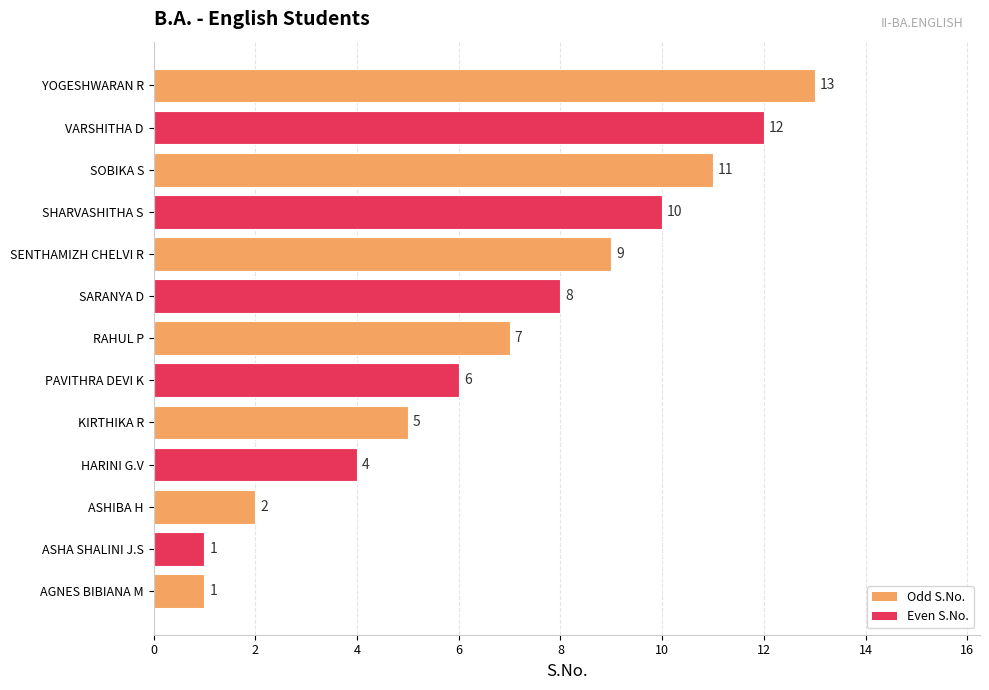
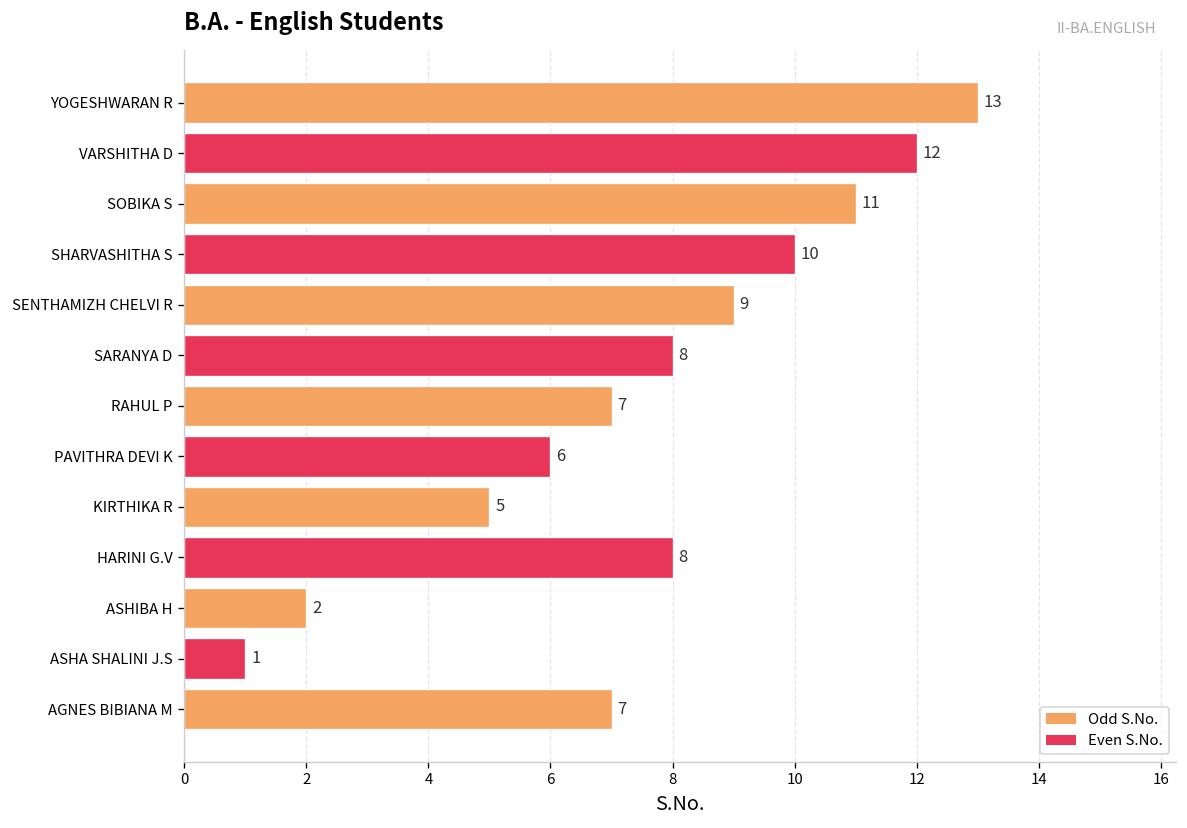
  {
    "YOGESHWARAN R": 13,
    "VARSHITHA D": 12,
    "SOBIKA S": 11,
    "SHARVASHITHA S": 10,
    "SENTHAMIZH CHELVI R": 9,
    "SARANYA D": 8,
    "RAHUL P": 7,
    "PAVITHRA DEVI K": 6,
    "KIRTHIKA R": 5,
-   "HARINI G.V": 4,
+   "HARINI G.V": 8,
    "ASHIBA H": 2,
    "ASHA SHALINI J.S": 1,
-   "AGNES BIBIANA M": 1
+   "AGNES BIBIANA M": 7
  }
